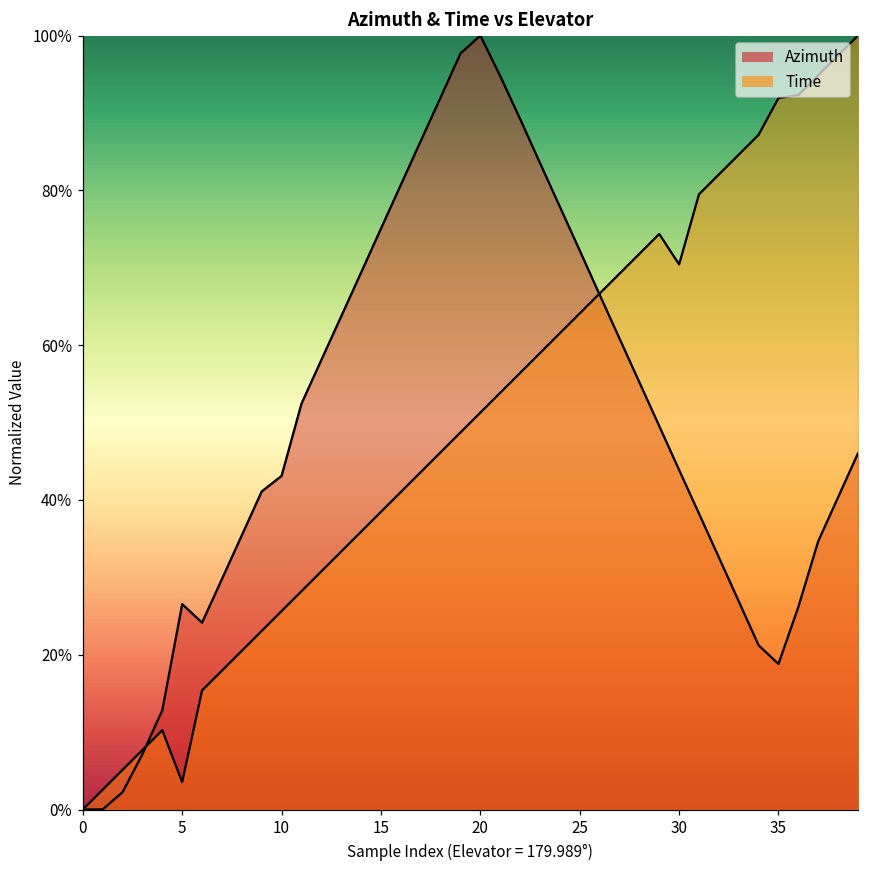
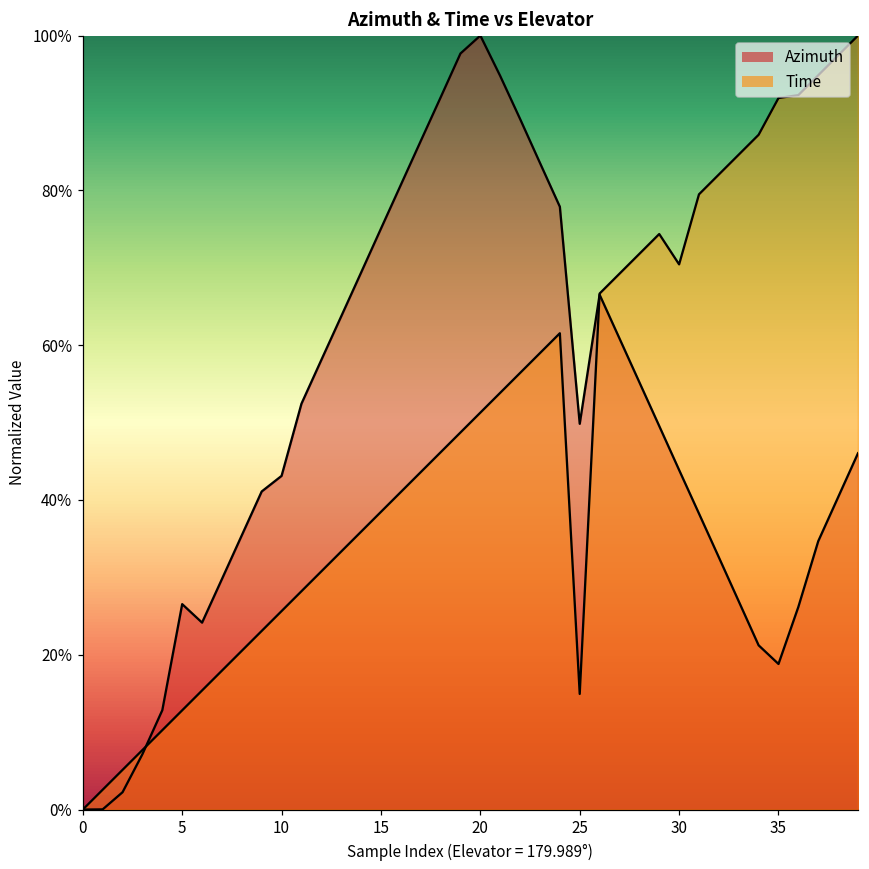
  {
    "Azimuth": {
      "5": "27%",
      "10": "43%",
      "15": "75%",
      "20": "100%",
-     "25": "72%",
+     "25": "50%",
      "30": "44%",
      "35": "19%"
    },
    "Time": {
-     "5": "4%",
+     "5": "13%",
      "10": "26%",
      "15": "38%",
      "20": "51%",
-     "25": "64%",
+     "25": "15%",
      "30": "70%",
      "35": "92%"
    }
  }
